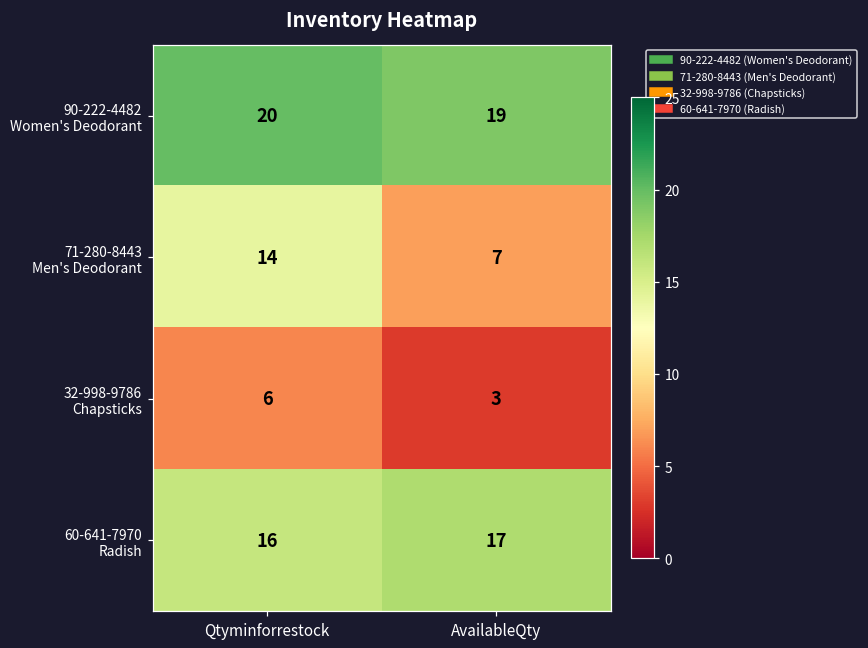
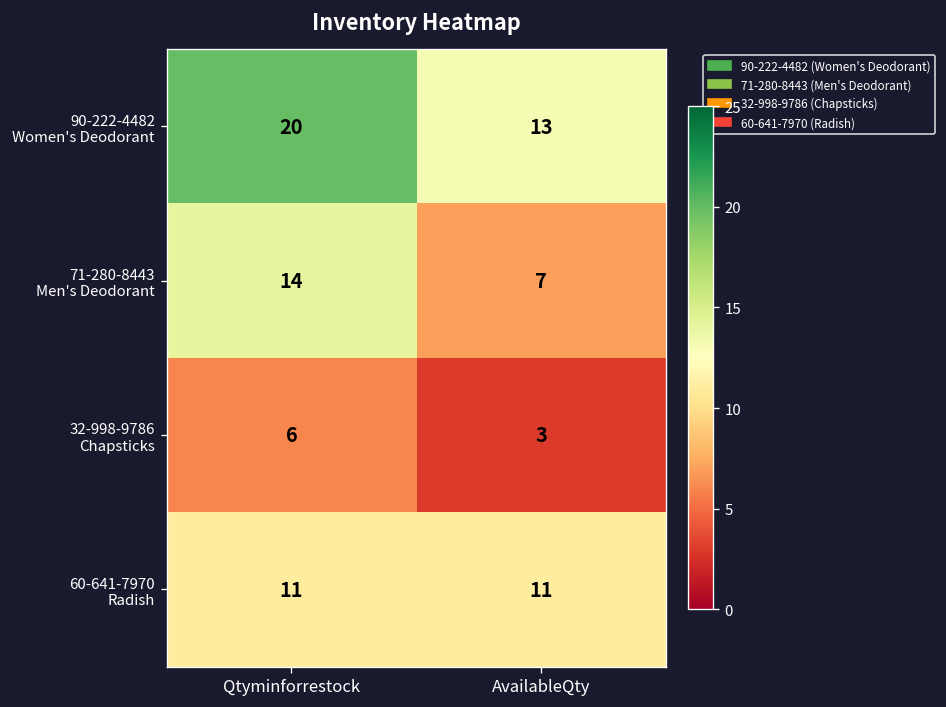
  {
    "90-222-4482 Women's Deodorant": {
      "Qtyminforrestock": 20,
-     "AvailableQty": 19
+     "AvailableQty": 13
    },
    "71-280-8443 Men's Deodorant": {
      "Qtyminforrestock": 14,
      "AvailableQty": 7
    },
    "32-998-9786 Chapsticks": {
      "Qtyminforrestock": 6,
      "AvailableQty": 3
    },
    "60-641-7970 Radish": {
-     "Qtyminforrestock": 16,
-     "AvailableQty": 17
+     "Qtyminforrestock": 11,
+     "AvailableQty": 11
    }
  }
